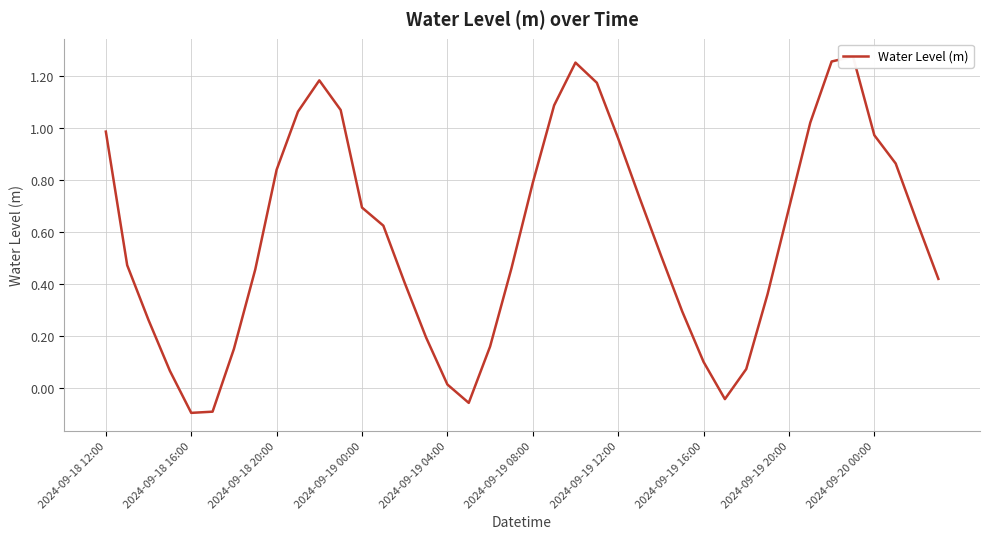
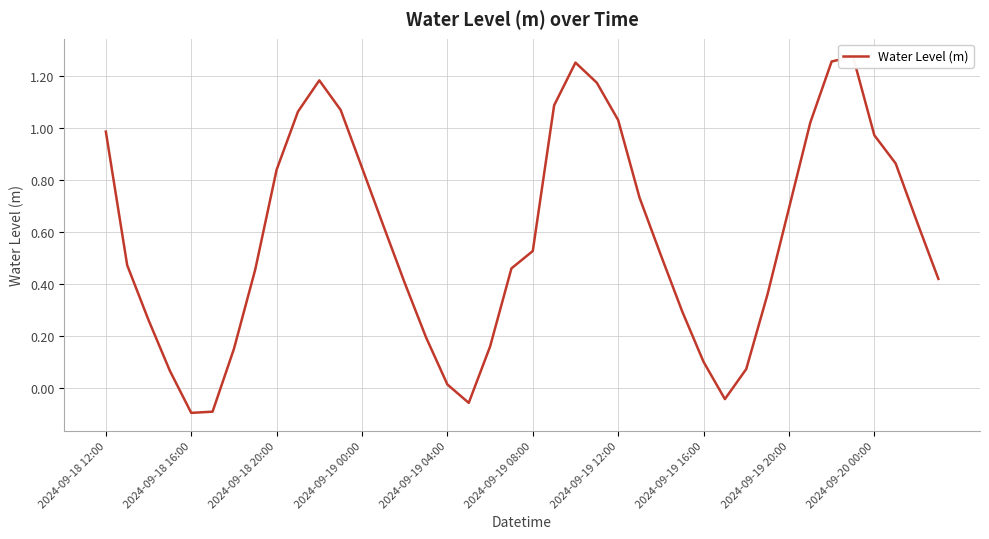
  {
    "2024-09-18 12:00": 0.99,
    "2024-09-18 16:00": -0.10,
    "2024-09-18 20:00": 0.84,
-   "2024-09-19 00:00": 0.69,
+   "2024-09-19 00:00": 0.85,
    "2024-09-19 04:00": 0.01,
-   "2024-09-19 08:00": 0.79,
-   "2024-09-19 12:00": 0.96,
+   "2024-09-19 08:00": 0.53,
+   "2024-09-19 12:00": 1.03,
    "2024-09-19 16:00": 0.10,
    "2024-09-19 20:00": 0.69,
    "2024-09-20 00:00": 0.97
  }
